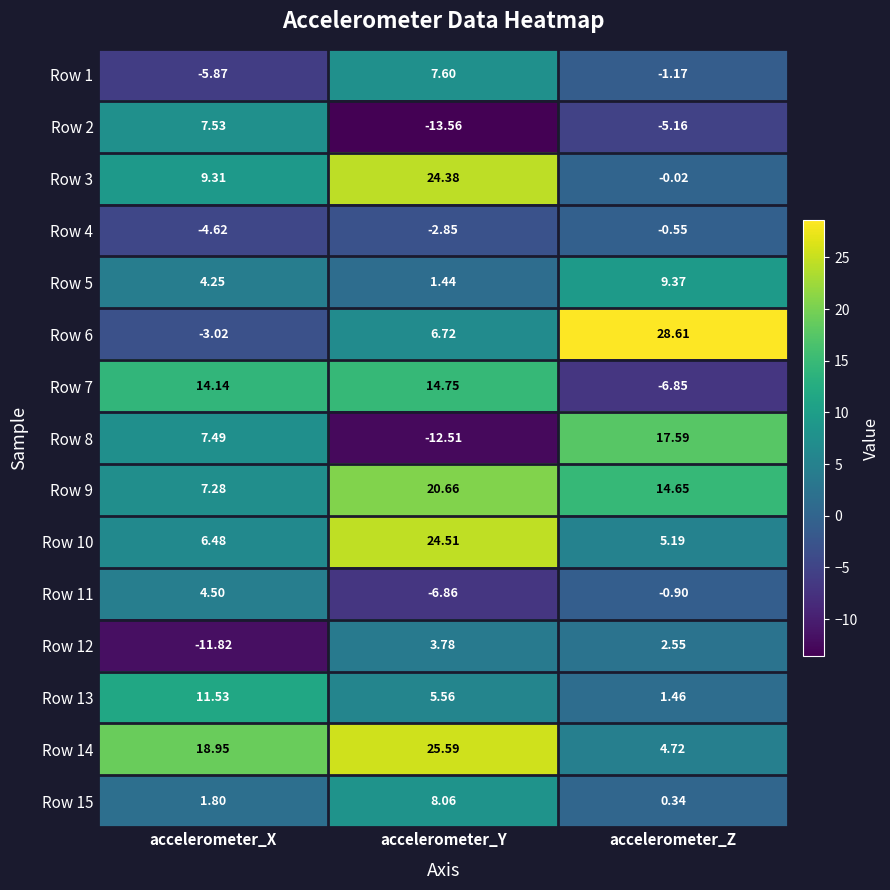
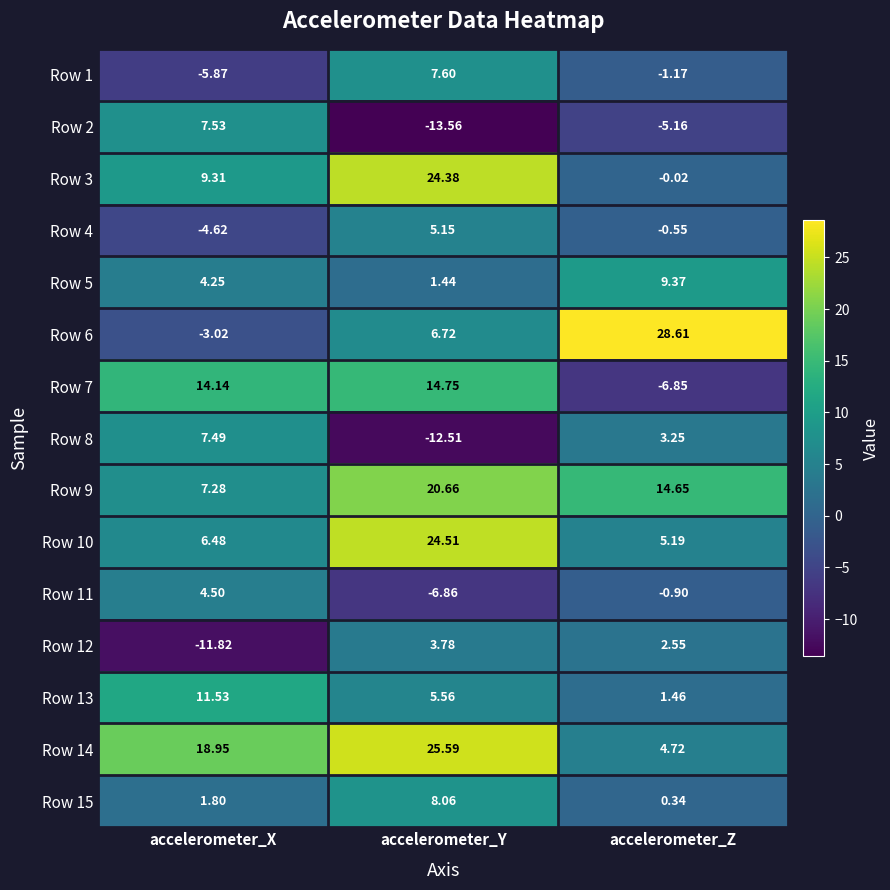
  {
    "Row 1": {
      "accelerometer_X": -5.87,
      "accelerometer_Y": 7.60,
      "accelerometer_Z": -1.17
    },
    "Row 2": {
      "accelerometer_X": 7.53,
      "accelerometer_Y": -13.56,
      "accelerometer_Z": -5.16
    },
    "Row 3": {
      "accelerometer_X": 9.31,
      "accelerometer_Y": 24.38,
      "accelerometer_Z": -0.02
    },
    "Row 4": {
      "accelerometer_X": -4.62,
-     "accelerometer_Y": -2.85,
+     "accelerometer_Y": 5.15,
      "accelerometer_Z": -0.55
    },
    "Row 5": {
      "accelerometer_X": 4.25,
      "accelerometer_Y": 1.44,
      "accelerometer_Z": 9.37
    },
    "Row 6": {
      "accelerometer_X": -3.02,
      "accelerometer_Y": 6.72,
      "accelerometer_Z": 28.61
    },
    "Row 7": {
      "accelerometer_X": 14.14,
      "accelerometer_Y": 14.75,
      "accelerometer_Z": -6.85
    },
    "Row 8": {
      "accelerometer_X": 7.49,
      "accelerometer_Y": -12.51,
-     "accelerometer_Z": 17.59
+     "accelerometer_Z": 3.25
    },
    "Row 9": {
      "accelerometer_X": 7.28,
      "accelerometer_Y": 20.66,
      "accelerometer_Z": 14.65
    },
    "Row 10": {
      "accelerometer_X": 6.48,
      "accelerometer_Y": 24.51,
      "accelerometer_Z": 5.19
    },
    "Row 11": {
      "accelerometer_X": 4.50,
      "accelerometer_Y": -6.86,
      "accelerometer_Z": -0.90
    },
    "Row 12": {
      "accelerometer_X": -11.82,
      "accelerometer_Y": 3.78,
      "accelerometer_Z": 2.55
    },
    "Row 13": {
      "accelerometer_X": 11.53,
      "accelerometer_Y": 5.56,
      "accelerometer_Z": 1.46
    },
    "Row 14": {
      "accelerometer_X": 18.95,
      "accelerometer_Y": 25.59,
      "accelerometer_Z": 4.72
    },
    "Row 15": {
      "accelerometer_X": 1.80,
      "accelerometer_Y": 8.06,
      "accelerometer_Z": 0.34
    }
  }
